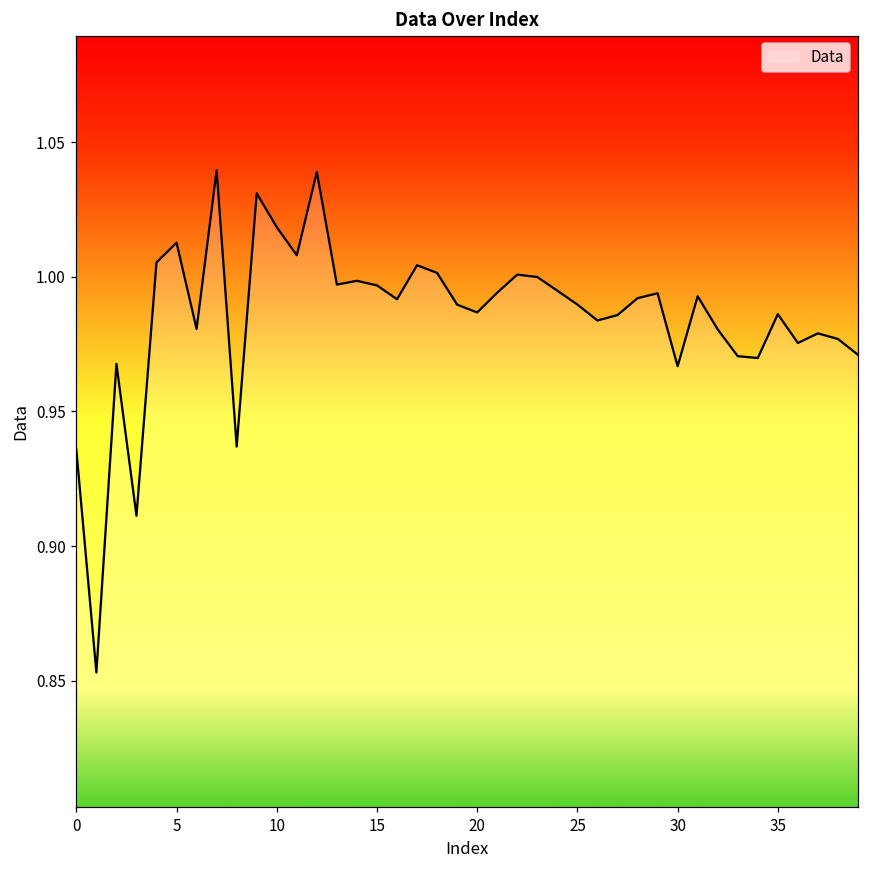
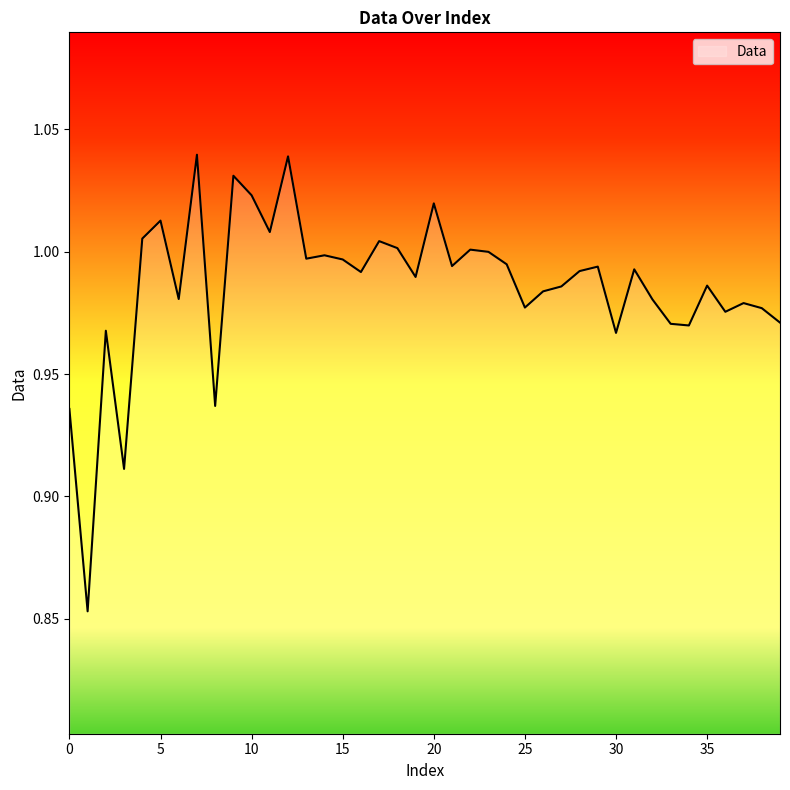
  {
    "0": 0.936,
    "5": 1.013,
-   "10": 1.018,
+   "10": 1.023,
    "15": 0.997,
-   "20": 0.987,
-   "25": 0.990,
+   "20": 1.020,
+   "25": 0.977,
    "30": 0.967,
    "35": 0.986
  }
